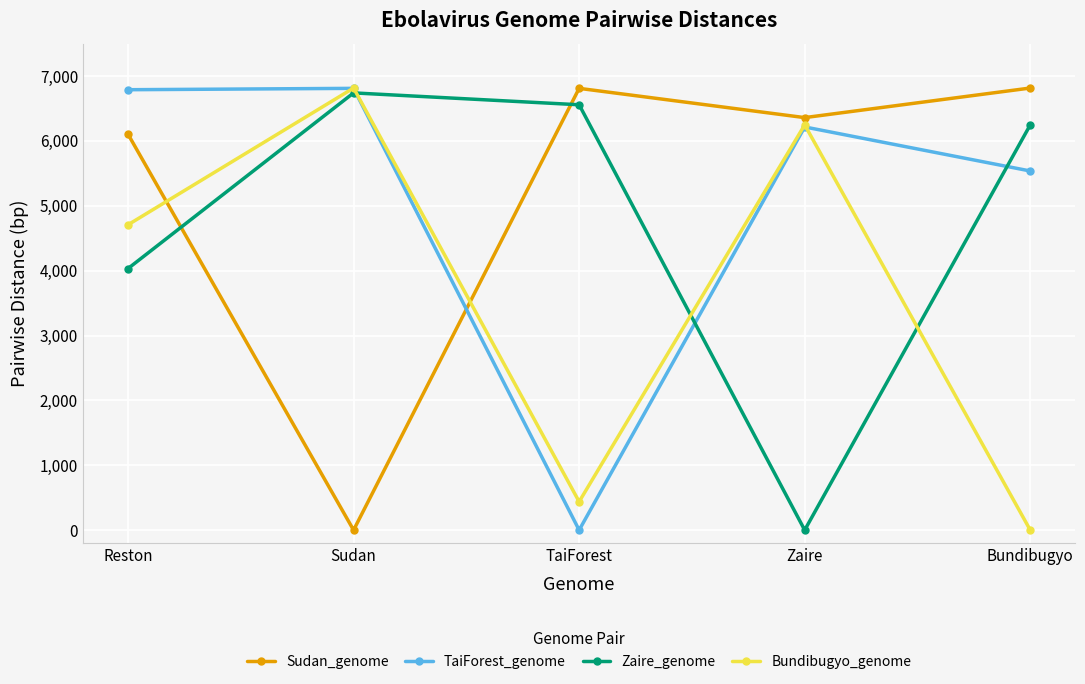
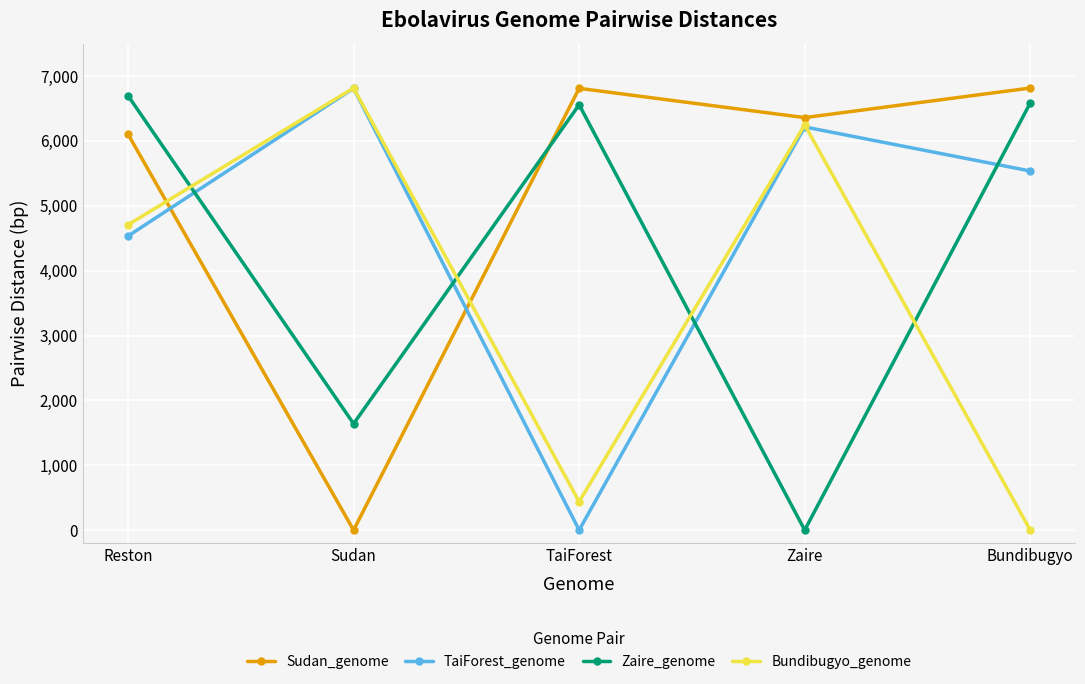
  {
    "Sudan_genome": {
      "Reston": "6,100",
      "Sudan": "0",
      "TaiForest": "6,800",
      "Zaire": "6,400",
      "Bundibugyo": "6,800"
    },
    "TaiForest_genome": {
-     "Reston": "6,800",
+     "Reston": "4,500",
      "TaiForest": "0",
      "Bundibugyo": "5,500"
    },
    "Zaire_genome": {
-     "Reston": "4,000",
-     "Sudan": "6,700",
+     "Reston": "6,700",
+     "Sudan": "1,600",
      "TaiForest": "6,600",
      "Zaire": "0",
-     "Bundibugyo": "6,200"
+     "Bundibugyo": "6,600"
    },
    "Bundibugyo_genome": {
      "Reston": "4,700",
      "TaiForest": "400",
      "Bundibugyo": "0"
    }
  }
